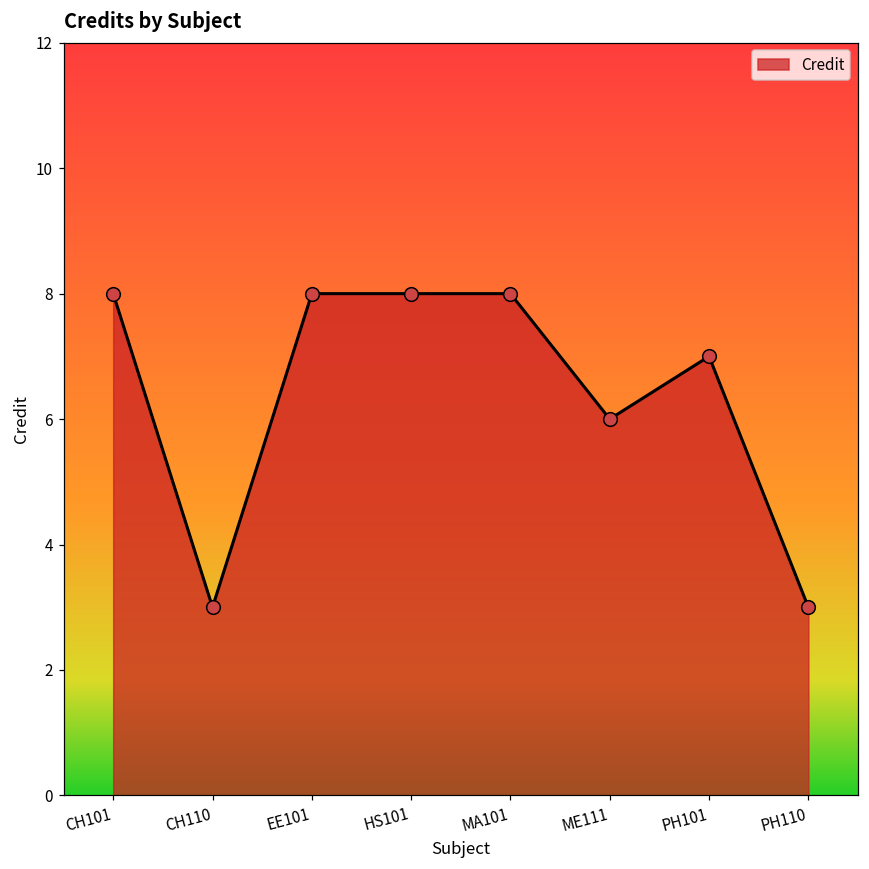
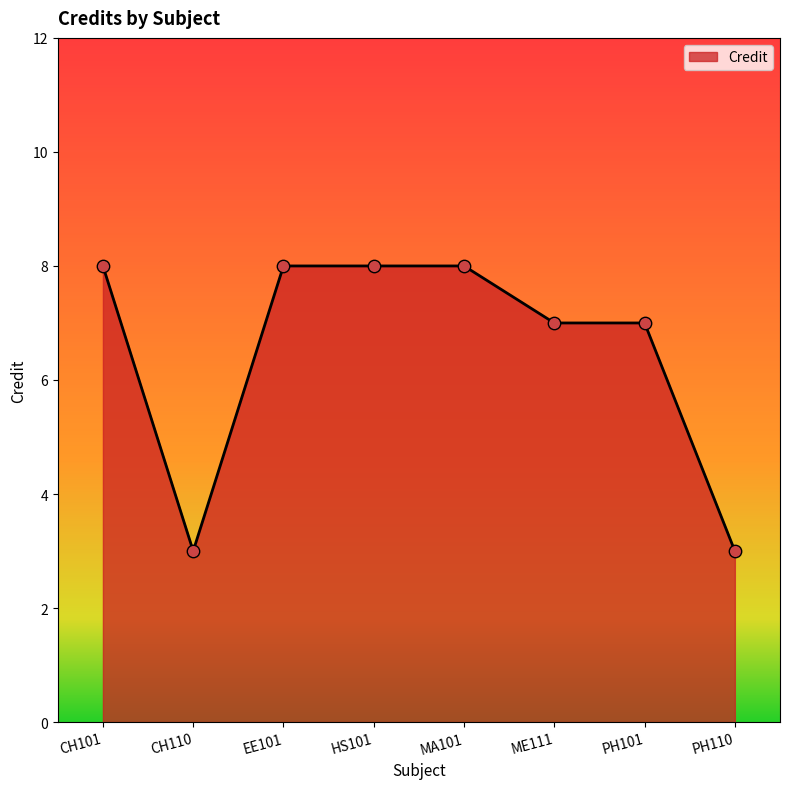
  {
    "CH101": 8,
    "CH110": 3,
    "EE101": 8,
    "HS101": 8,
    "MA101": 8,
-   "ME111": 6,
+   "ME111": 7,
    "PH101": 7,
    "PH110": 3
  }
